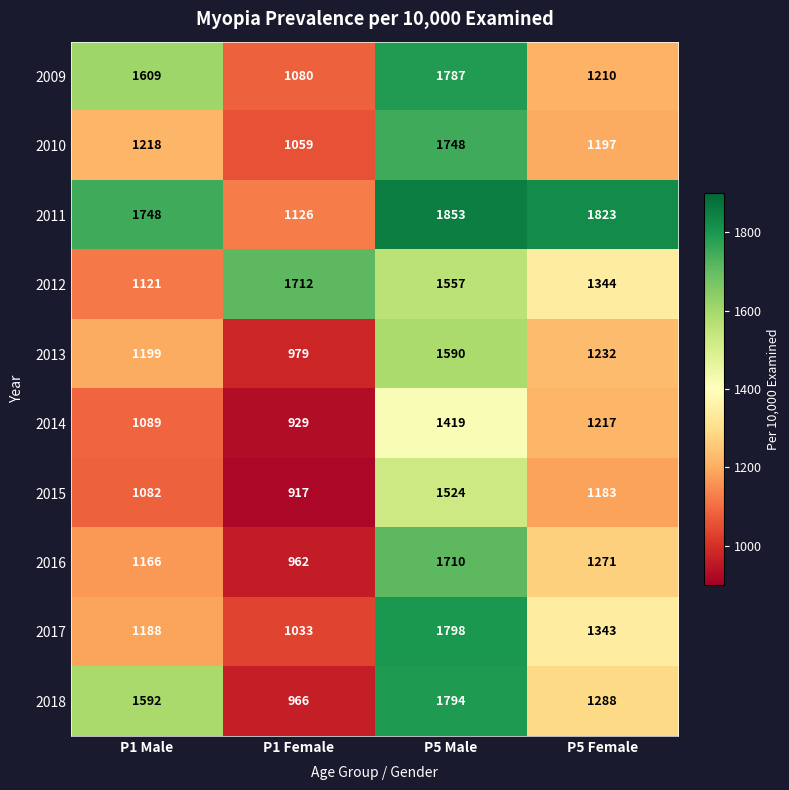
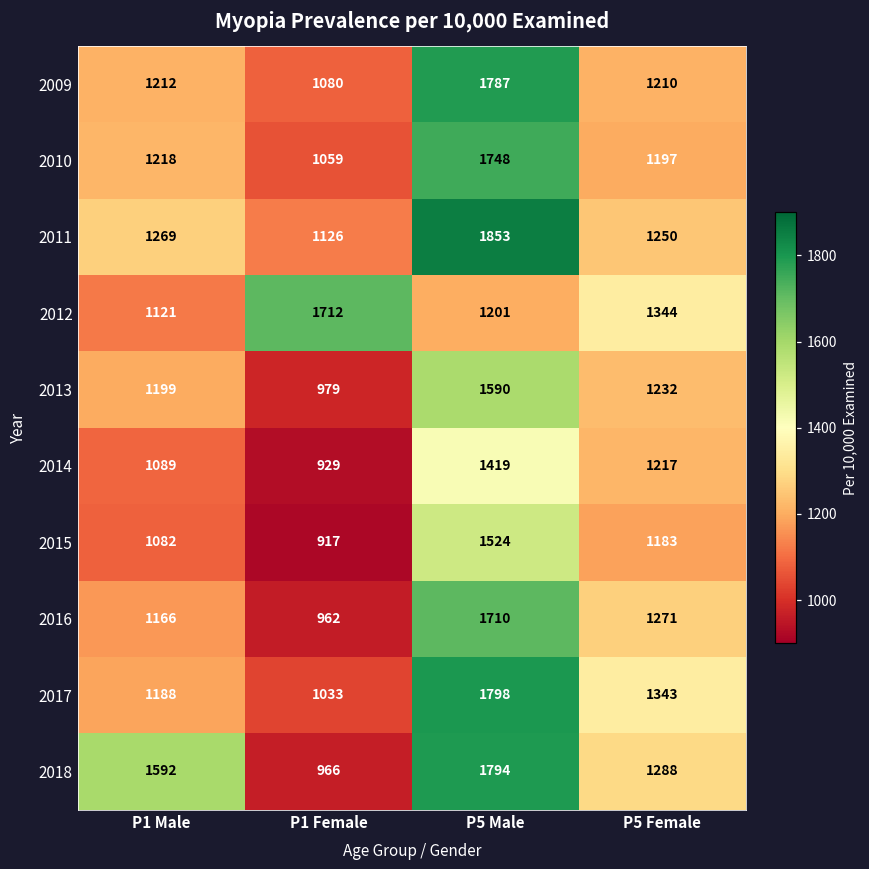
  {
    "2009": {
-     "P1 Male": 1609,
+     "P1 Male": 1212,
      "P1 Female": 1080,
      "P5 Male": 1787,
      "P5 Female": 1210
    },
    "2010": {
      "P1 Male": 1218,
      "P1 Female": 1059,
      "P5 Male": 1748,
      "P5 Female": 1197
    },
    "2011": {
-     "P1 Male": 1748,
+     "P1 Male": 1269,
      "P1 Female": 1126,
      "P5 Male": 1853,
-     "P5 Female": 1823
+     "P5 Female": 1250
    },
    "2012": {
      "P1 Male": 1121,
      "P1 Female": 1712,
-     "P5 Male": 1557,
+     "P5 Male": 1201,
      "P5 Female": 1344
    },
    "2013": {
      "P1 Male": 1199,
      "P1 Female": 979,
      "P5 Male": 1590,
      "P5 Female": 1232
    },
    "2014": {
      "P1 Male": 1089,
      "P1 Female": 929,
      "P5 Male": 1419,
      "P5 Female": 1217
    },
    "2015": {
      "P1 Male": 1082,
      "P1 Female": 917,
      "P5 Male": 1524,
      "P5 Female": 1183
    },
    "2016": {
      "P1 Male": 1166,
      "P1 Female": 962,
      "P5 Male": 1710,
      "P5 Female": 1271
    },
    "2017": {
      "P1 Male": 1188,
      "P1 Female": 1033,
      "P5 Male": 1798,
      "P5 Female": 1343
    },
    "2018": {
      "P1 Male": 1592,
      "P1 Female": 966,
      "P5 Male": 1794,
      "P5 Female": 1288
    }
  }
